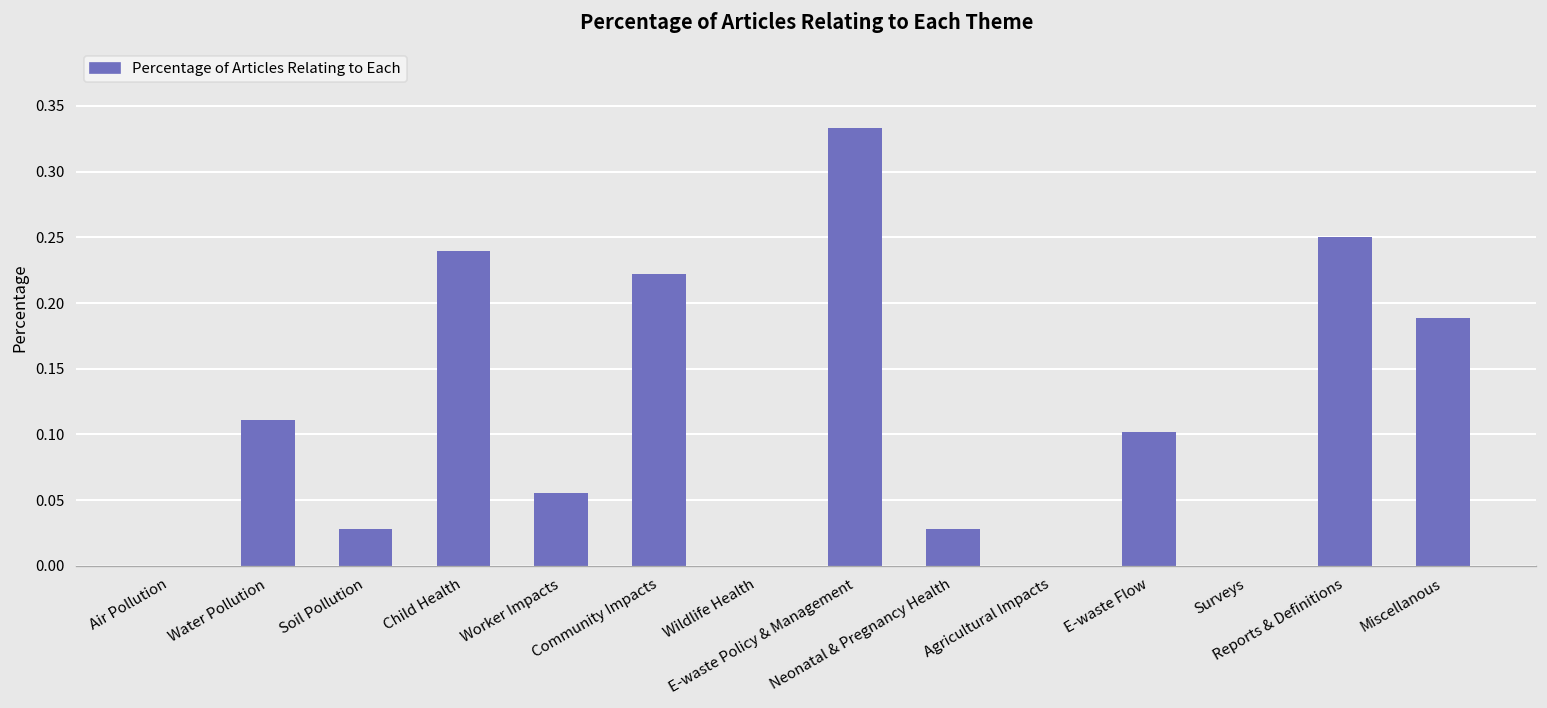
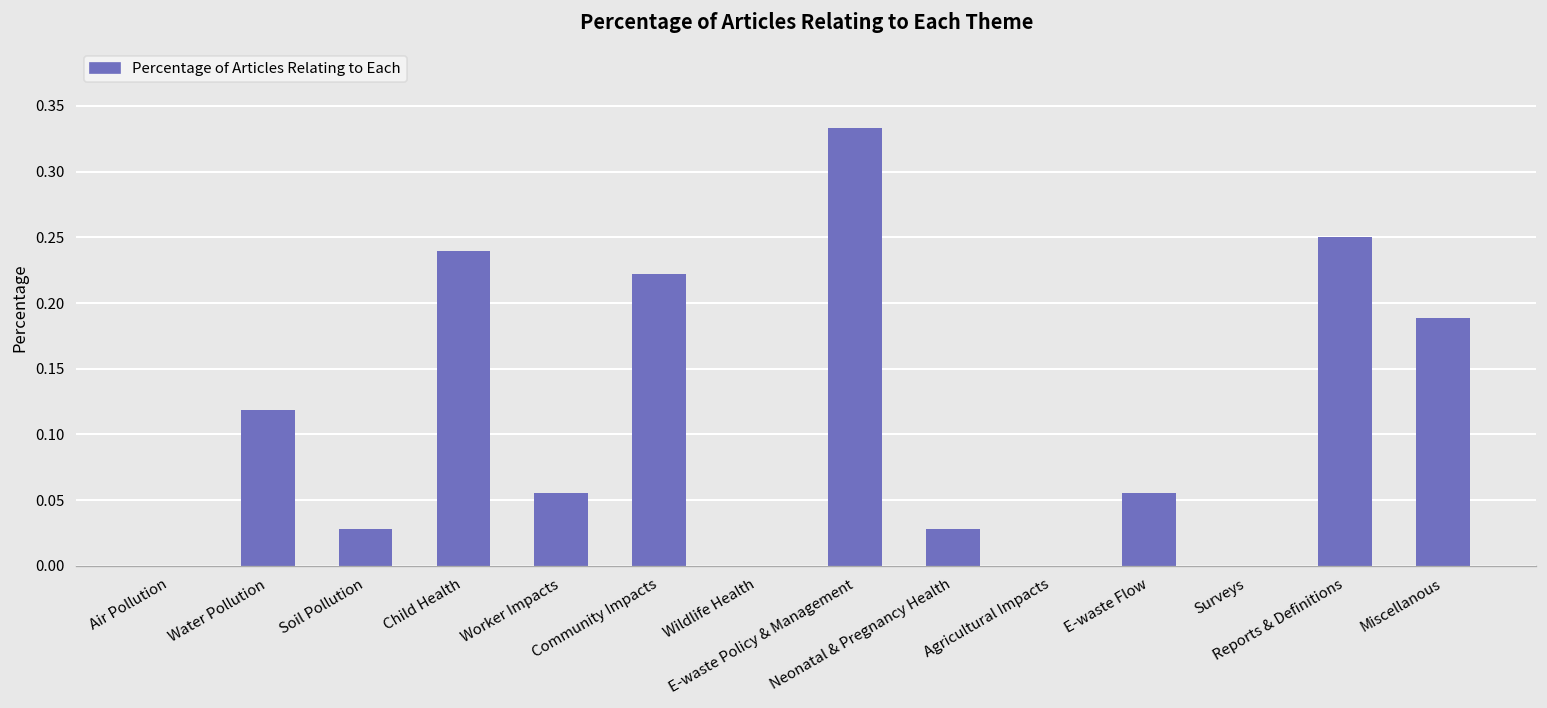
  {
    "Air Pollution": 0.000,
-   "Water Pollution": 0.111,
+   "Water Pollution": 0.119,
    "Soil Pollution": 0.028,
    "Child Health": 0.240,
    "Worker Impacts": 0.056,
    "Community Impacts": 0.222,
    "Wildlife Health": 0.000,
    "E-waste Policy & Management": 0.333,
    "Neonatal & Pregnancy Health": 0.028,
    "Agricultural Impacts": 0.000,
-   "E-waste Flow": 0.102,
+   "E-waste Flow": 0.056,
    "Surveys": 0.000,
    "Reports & Definitions": 0.250,
    "Miscellanous": 0.189
  }
